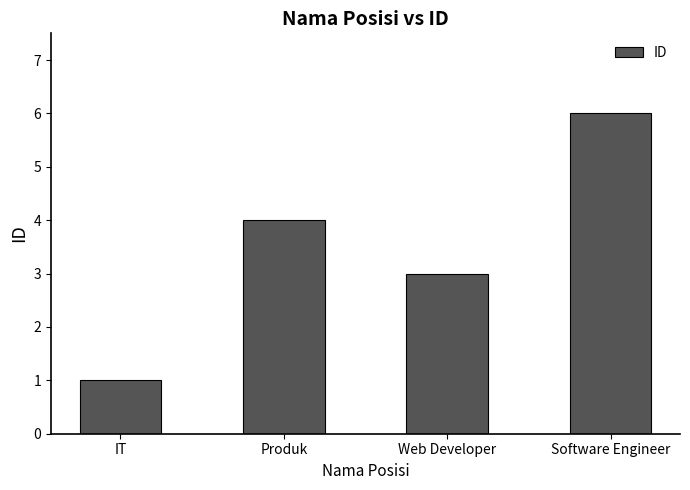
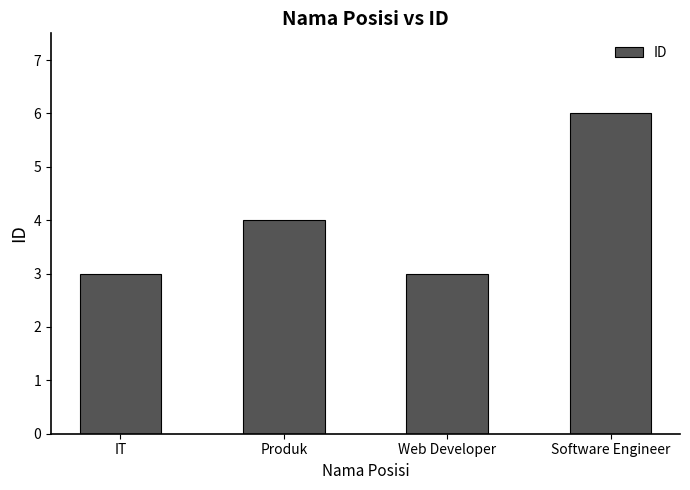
  {
-   "IT": 1,
+   "IT": 3,
    "Produk": 4,
    "Web Developer": 3,
    "Software Engineer": 6
  }
